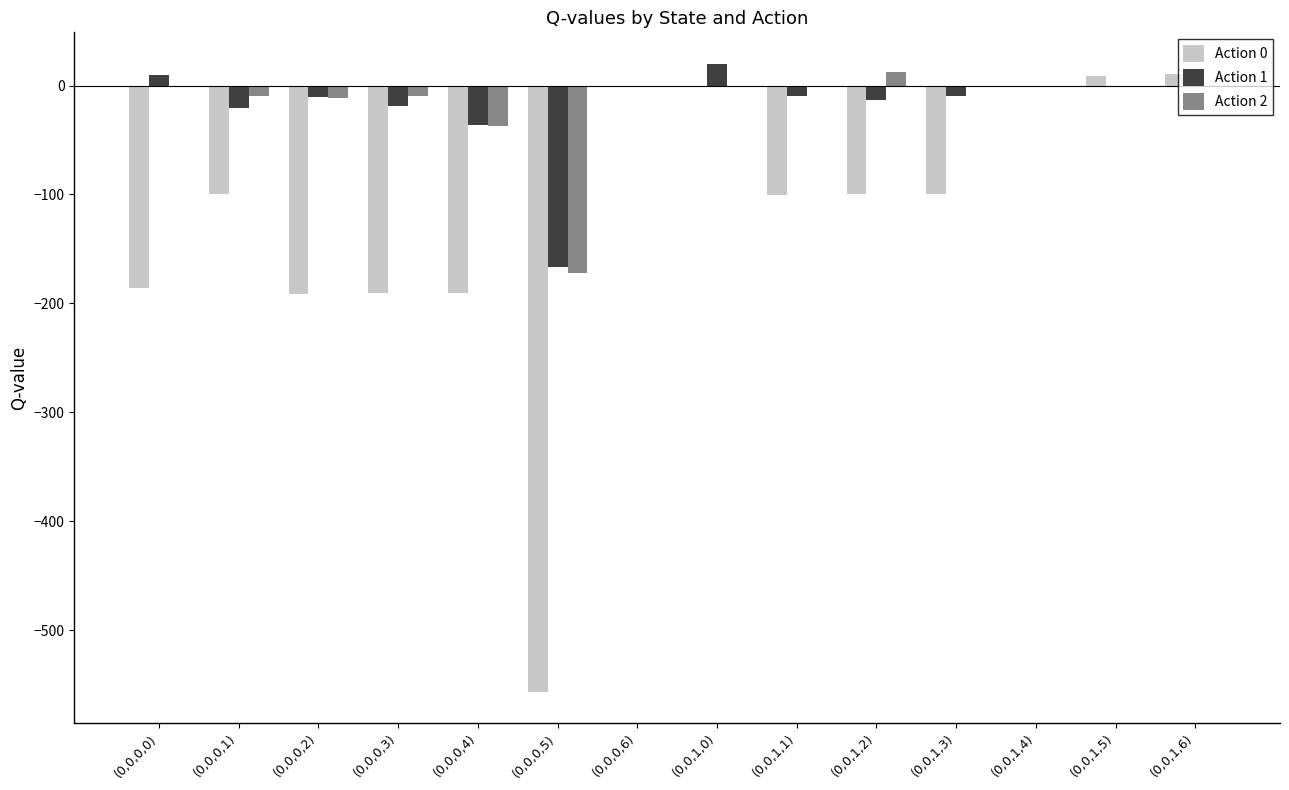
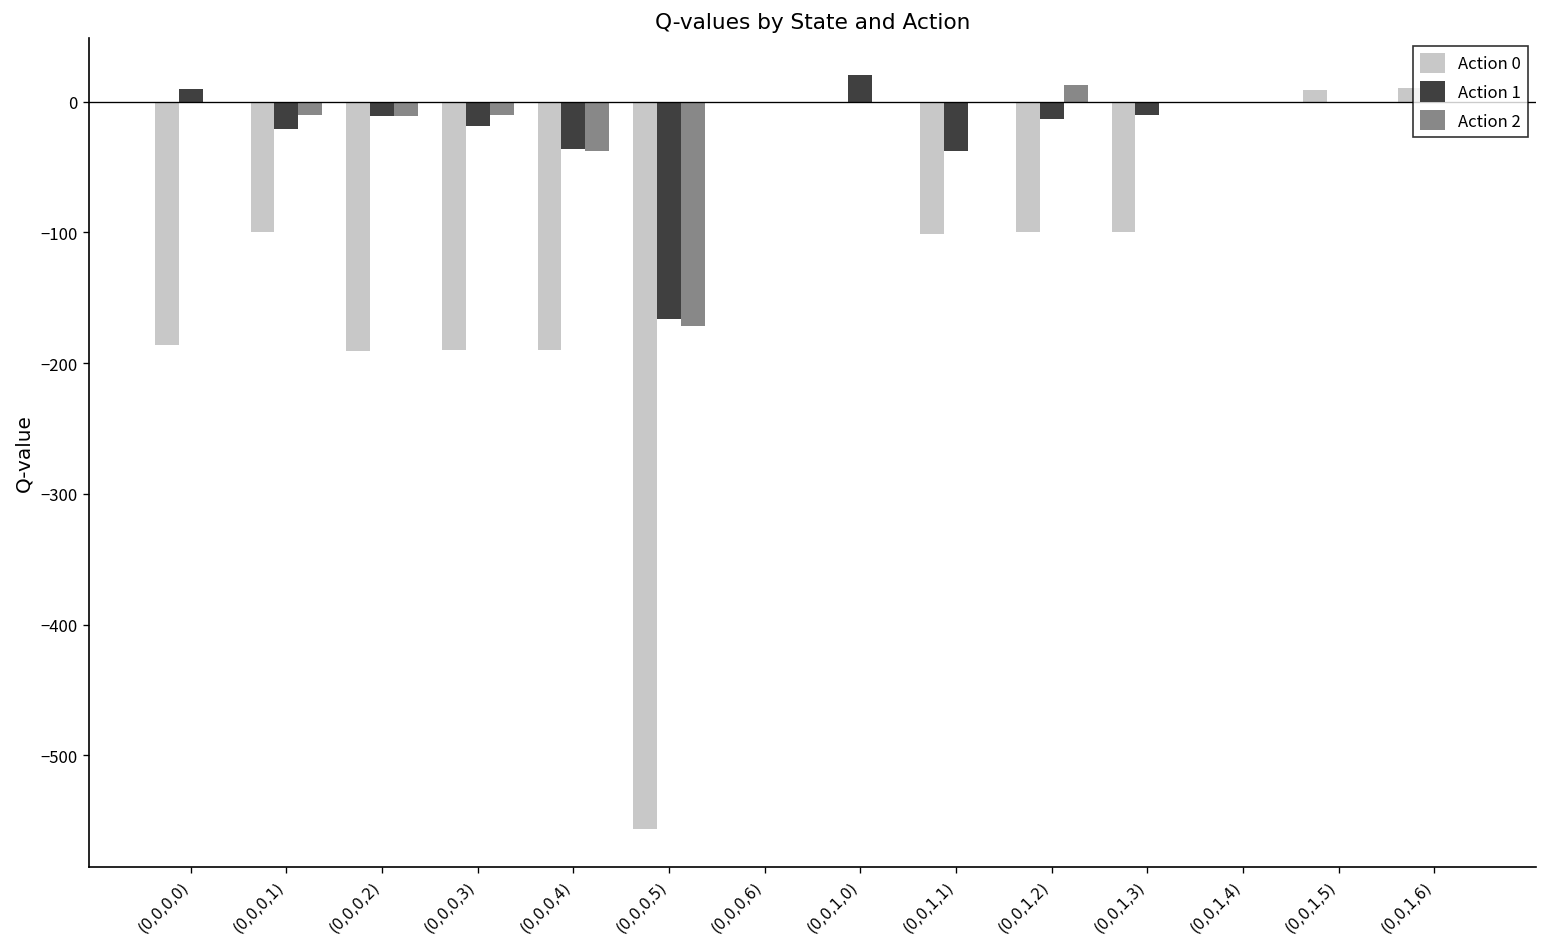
  {
    "Action 0": {
      "(0,0,0,0)": -186,
      "(0,0,0,1)": -100,
      "(0,0,0,2)": -191,
      "(0,0,0,3)": -190,
      "(0,0,0,4)": -190,
      "(0,0,0,5)": -556,
      "(0,0,0,6)": 0,
      "(0,0,1,0)": 0,
      "(0,0,1,1)": -101,
      "(0,0,1,2)": -100,
      "(0,0,1,3)": -100,
      "(0,0,1,4)": 0,
      "(0,0,1,5)": 9,
      "(0,0,1,6)": 11
    },
    "Action 1": {
      "(0,0,0,0)": 10,
      "(0,0,0,1)": -21,
      "(0,0,0,2)": -11,
      "(0,0,0,3)": -19,
      "(0,0,0,4)": -36,
      "(0,0,0,5)": -166,
      "(0,0,0,6)": 0,
      "(0,0,1,0)": 20,
-     "(0,0,1,1)": -10,
+     "(0,0,1,1)": -38,
      "(0,0,1,2)": -13,
      "(0,0,1,3)": -10,
      "(0,0,1,4)": 0,
      "(0,0,1,5)": 0
    },
    "Action 2": {
      "(0,0,0,0)": 0,
      "(0,0,0,1)": -10,
      "(0,0,0,2)": -11,
      "(0,0,0,3)": -10,
      "(0,0,0,4)": -37,
      "(0,0,0,5)": -172,
      "(0,0,0,6)": 0,
      "(0,0,1,0)": 0,
      "(0,0,1,1)": 0,
      "(0,0,1,2)": 13,
      "(0,0,1,3)": 0,
      "(0,0,1,4)": 0,
      "(0,0,1,5)": 0
    }
  }
